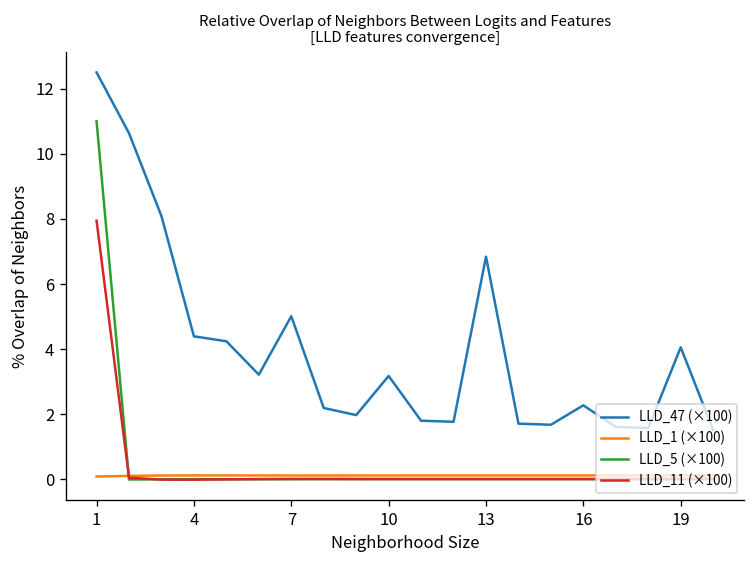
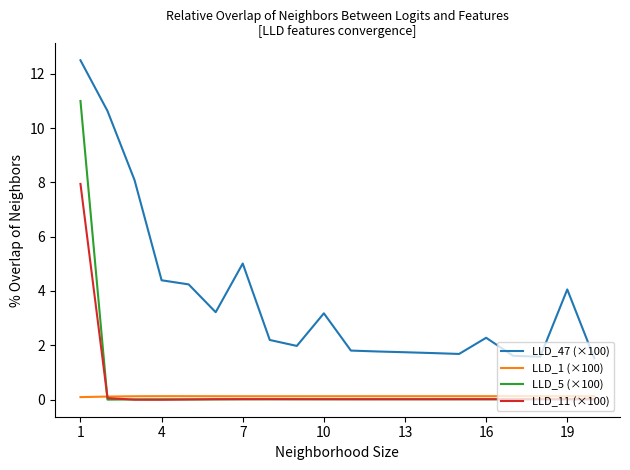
  {
    "LLD_47 (×100)": {
      "1": 12.5,
      "4": 4.4,
      "7": 5.0,
      "10": 3.2,
-     "13": 6.8,
+     "13": 1.7,
      "16": 2.3,
      "19": 4.1
    },
    "LLD_1 (×100)": {
      "1": 0.1,
      "4": 0.1,
      "7": 0.1,
      "10": 0.1,
      "13": 0.1,
      "16": 0.1
    },
    "LLD_5 (×100)": {
      "1": 11.0
    },
    "LLD_11 (×100)": {
      "1": 7.9
    }
  }
